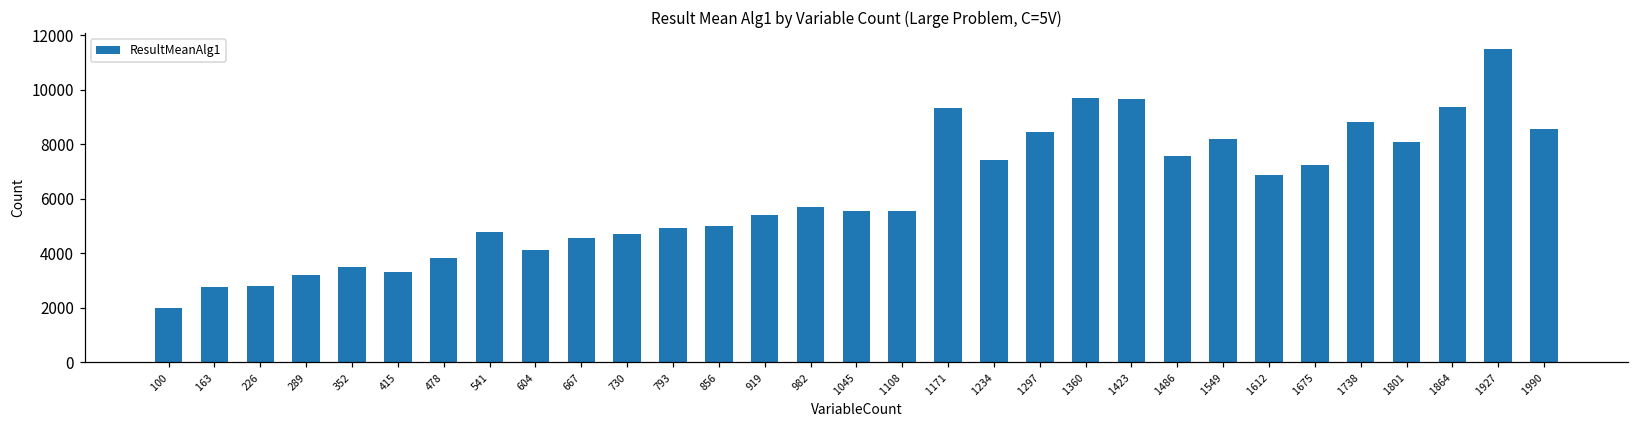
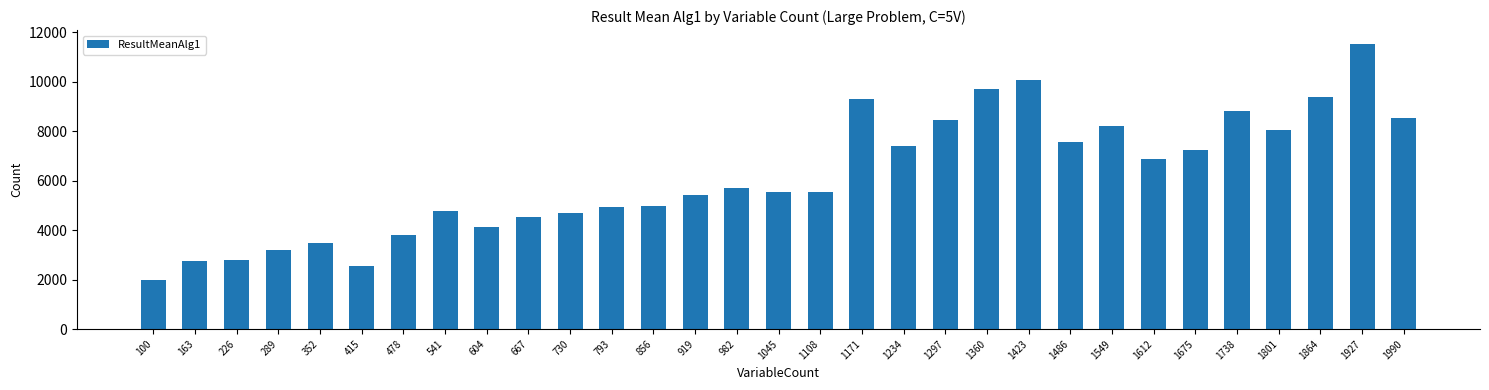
  {
    "100": 2000,
    "163": 2800,
    "226": 2800,
    "289": 3200,
    "352": 3500,
-   "415": 3300,
+   "415": 2600,
    "478": 3800,
    "541": 4800,
    "604": 4100,
    "667": 4500,
    "730": 4700,
    "793": 4900,
    "856": 5000,
    "919": 5400,
    "982": 5700,
    "1045": 5500,
    "1108": 5500,
    "1171": 9300,
    "1234": 7400,
    "1297": 8400,
    "1360": 9700,
-   "1423": 9700,
+   "1423": 10100,
    "1486": 7600,
    "1549": 8200,
    "1612": 6900,
    "1675": 7200,
    "1738": 8800,
    "1801": 8100,
    "1864": 9400,
    "1927": 11500,
    "1990": 8500
  }
